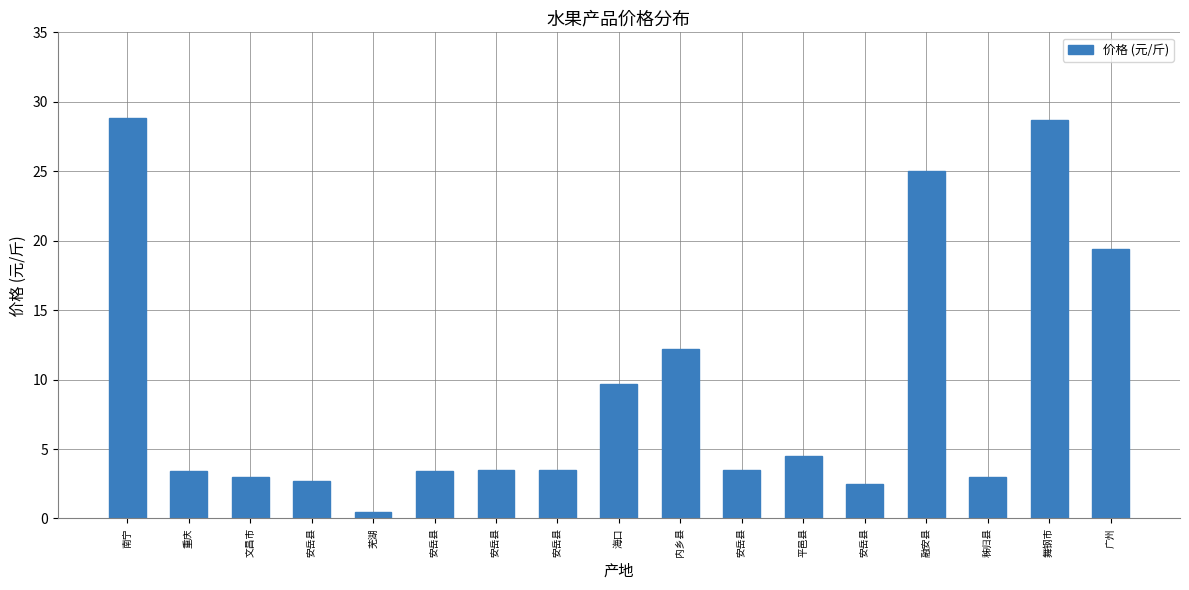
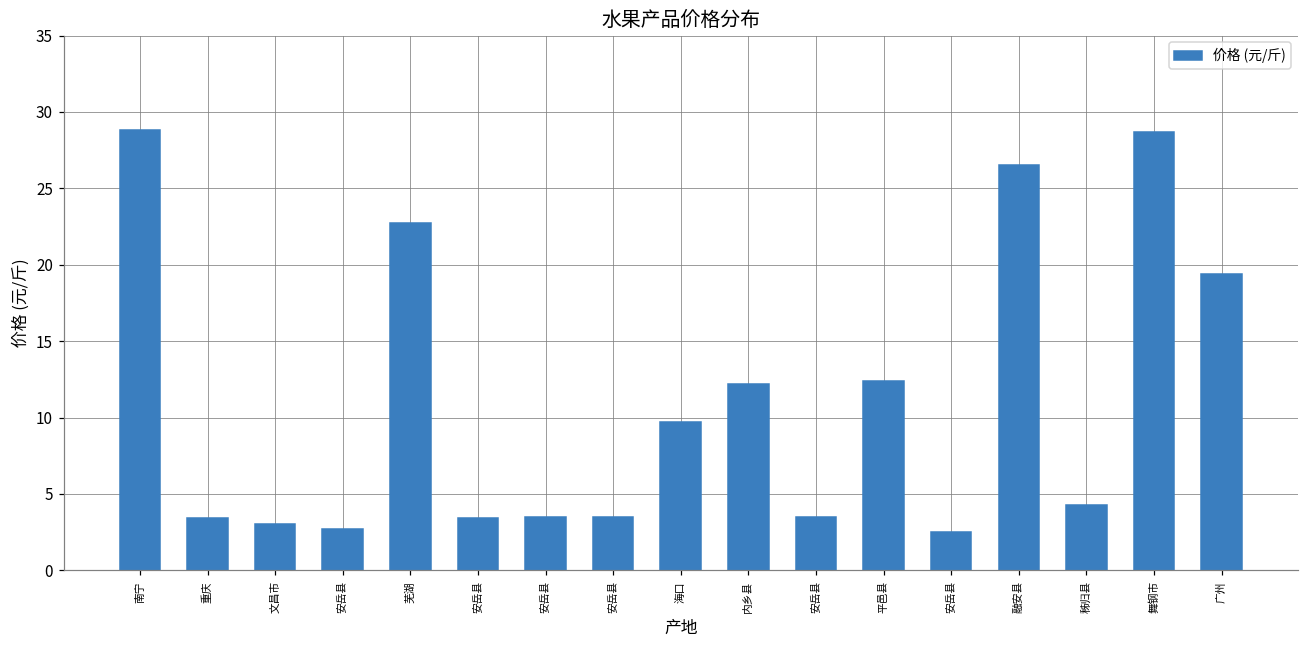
  {
    "南宁": 28.8,
    "重庆": 3.4,
    "文昌市": 3.0,
-   "芜湖": 0.5,
+   "芜湖": 22.7,
    "海口": 9.7,
    "内乡县": 12.2,
-   "平邑县": 4.5,
-   "融安县": 25.0,
-   "秭归县": 3.0,
+   "平邑县": 12.4,
+   "融安县": 26.5,
+   "秭归县": 4.3,
    "舞钢市": 28.7,
    "广州": 19.4
  }
